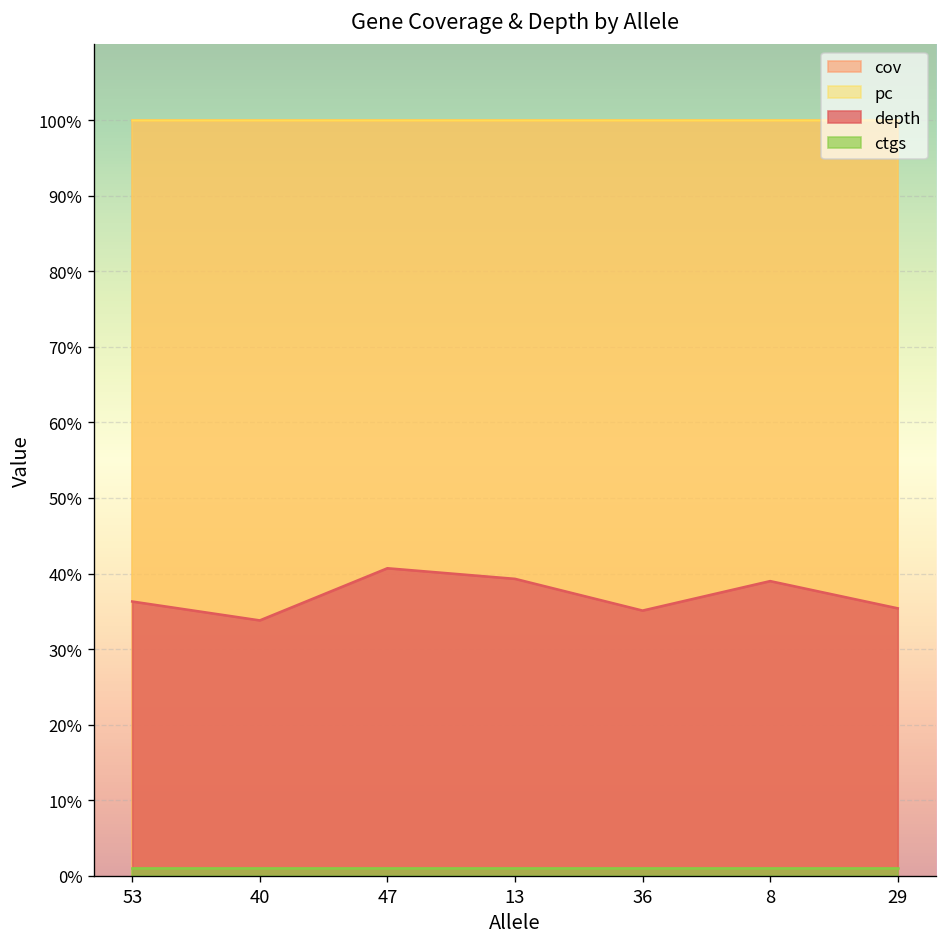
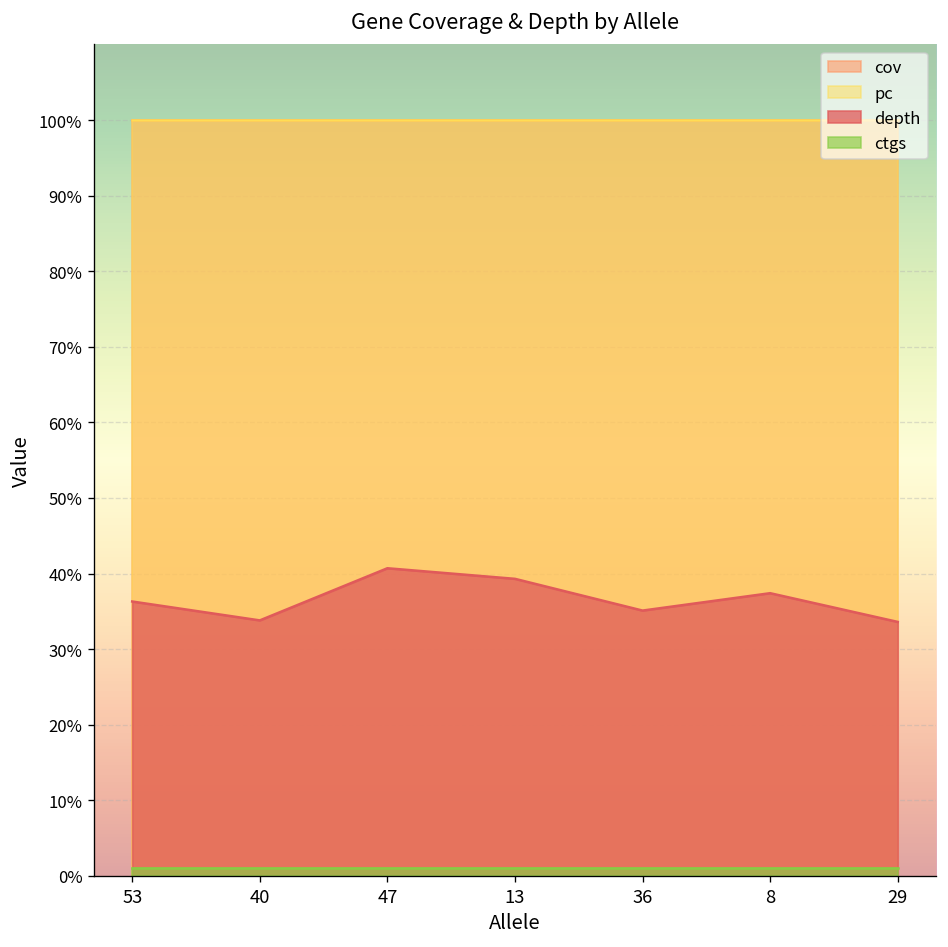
  {
    "pc": {
      "53": "100%",
      "40": "100%",
      "47": "100%",
      "13": "100%",
      "36": "100%",
      "8": "100%"
    },
    "depth": {
      "53": "36%",
      "40": "34%",
      "47": "41%",
      "13": "39%",
      "36": "35%",
-     "8": "39%",
-     "29": "35%"
+     "8": "37%",
+     "29": "34%"
    },
    "ctgs": {
      "53": "1%",
      "40": "1%",
      "47": "1%",
      "13": "1%",
      "36": "1%",
      "8": "1%",
      "29": "1%"
    }
  }
